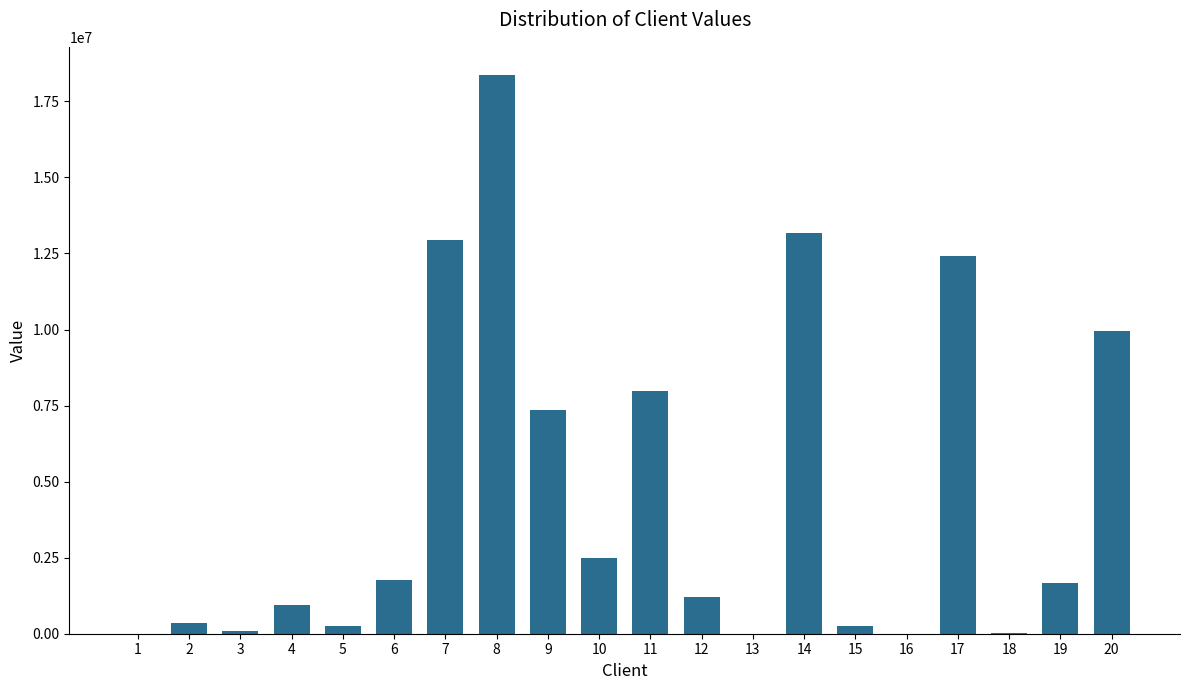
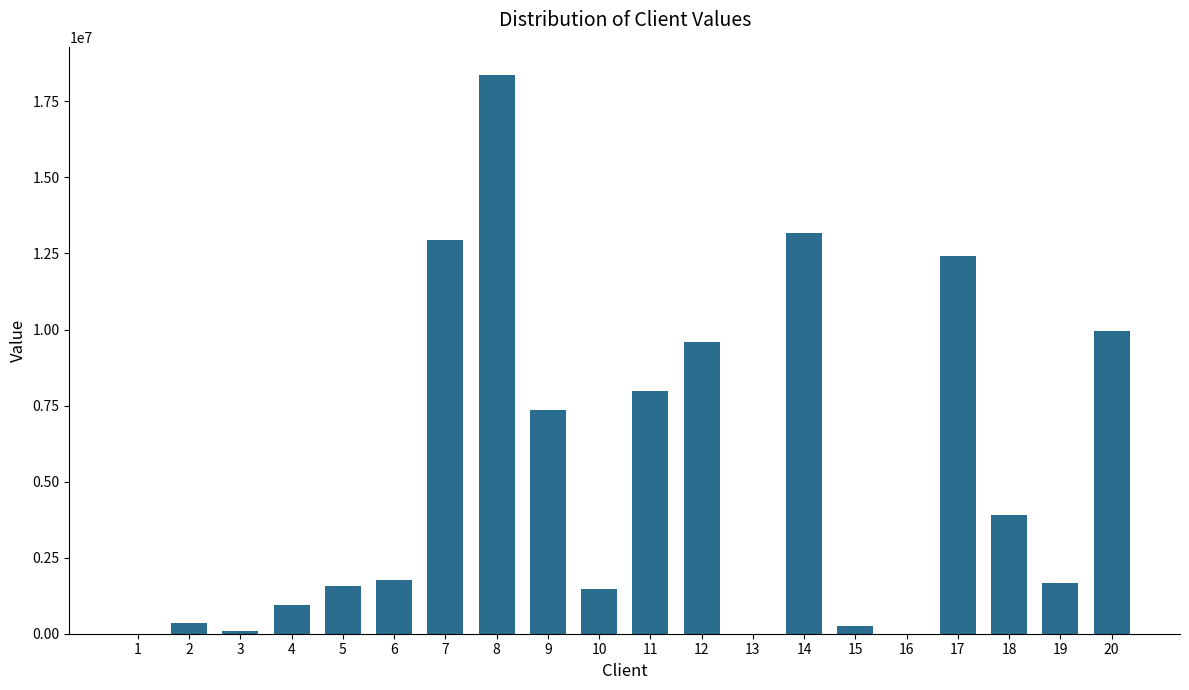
  {
    "2": 300000,
    "3": 100000,
    "4": 900000,
-   "5": 200000,
+   "5": 1600000,
    "6": 1800000,
    "7": 12900000,
    "8": 18400000,
    "9": 7400000,
-   "10": 2500000,
+   "10": 1500000,
    "11": 8000000,
-   "12": 1200000,
+   "12": 9600000,
    "14": 13200000,
    "15": 300000,
    "17": 12400000,
-   "18": 0,
+   "18": 3900000,
    "19": 1700000,
    "20": 10000000
  }
